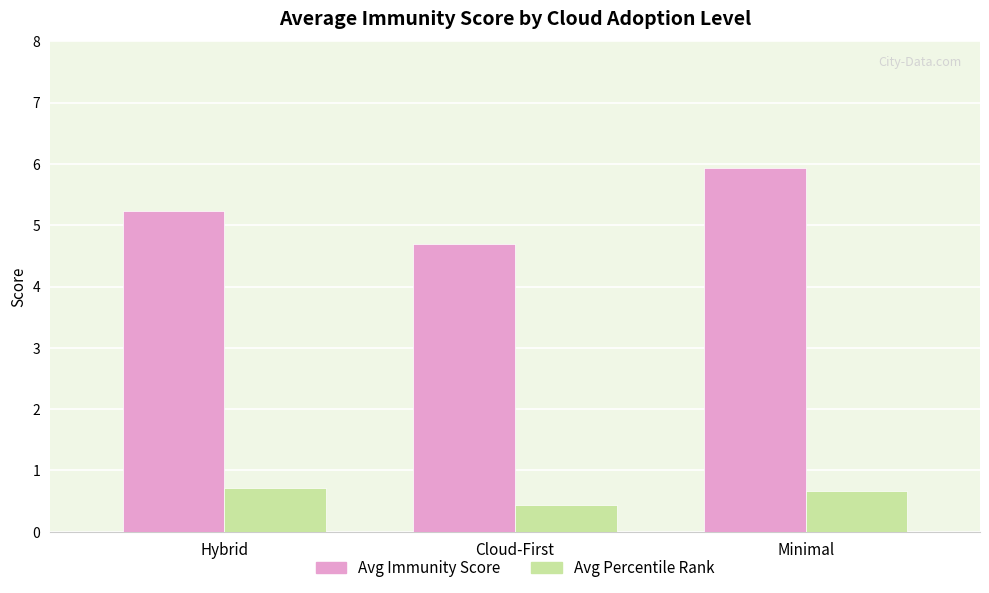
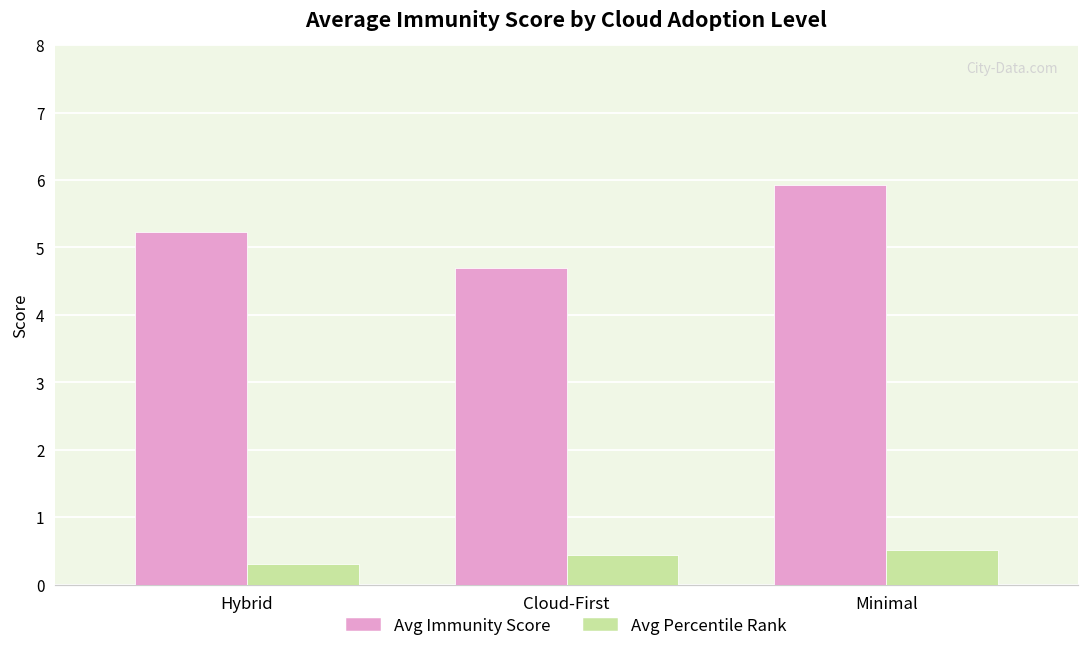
  {
    "Avg Immunity Score": {
      "Hybrid": 5.2,
      "Cloud-First": 4.7,
      "Minimal": 5.9
    },
    "Avg Percentile Rank": {
-     "Hybrid": 0.7,
+     "Hybrid": 0.3,
      "Cloud-First": 0.4,
-     "Minimal": 0.7
+     "Minimal": 0.5
    }
  }
